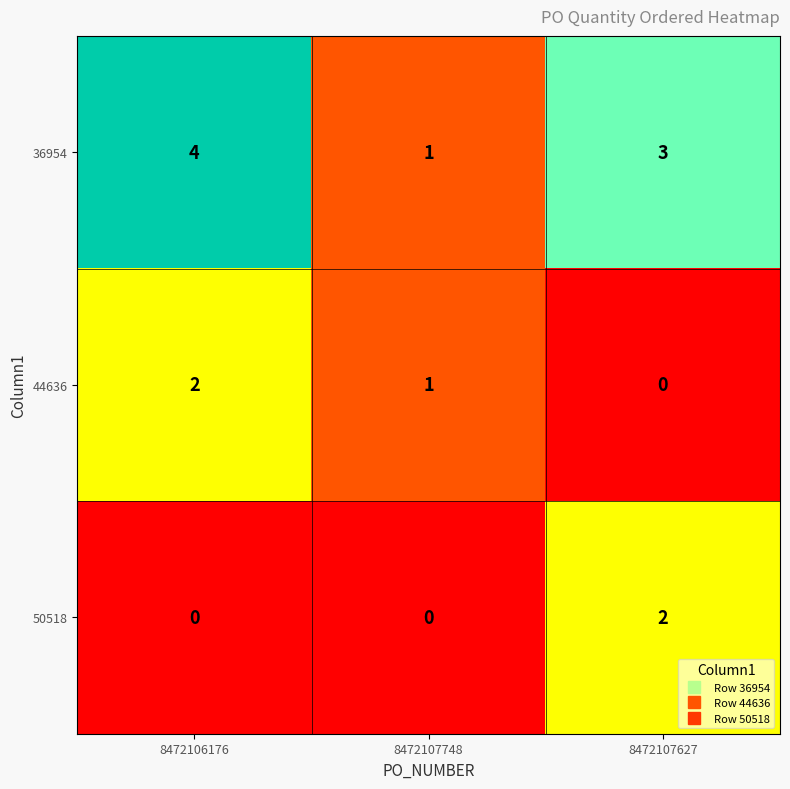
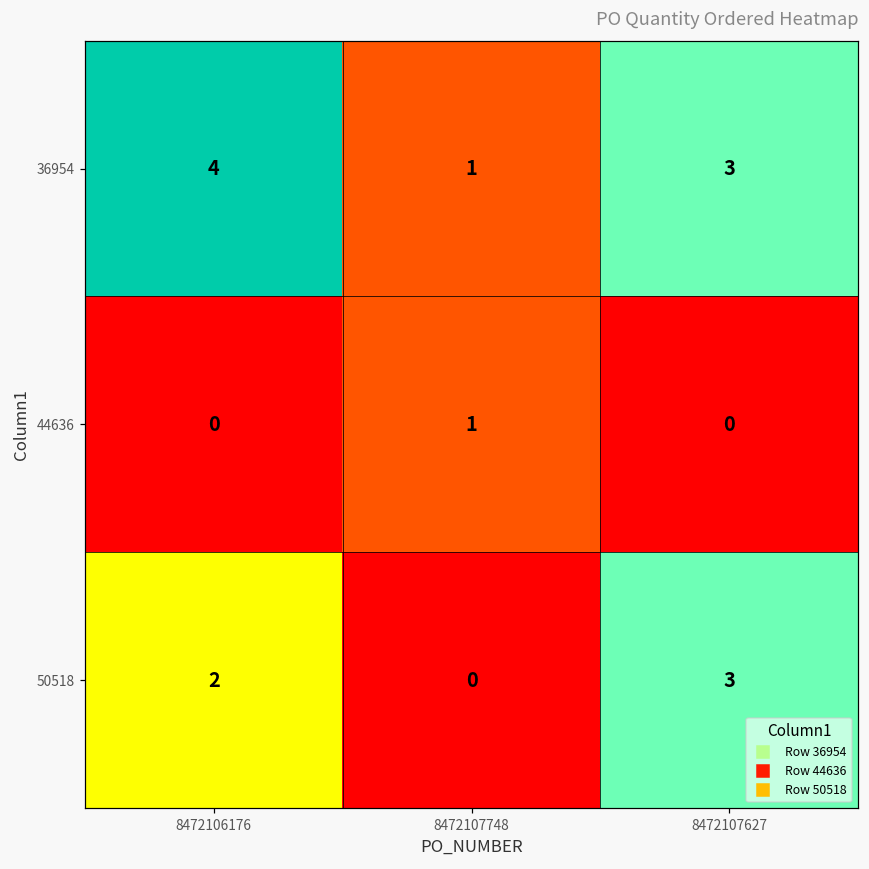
  {
    "36954": {
      "8472106176": 4,
      "8472107748": 1,
      "8472107627": 3
    },
    "44636": {
-     "8472106176": 2,
+     "8472106176": 0,
      "8472107748": 1,
      "8472107627": 0
    },
    "50518": {
-     "8472106176": 0,
+     "8472106176": 2,
      "8472107748": 0,
-     "8472107627": 2
+     "8472107627": 3
    }
  }
